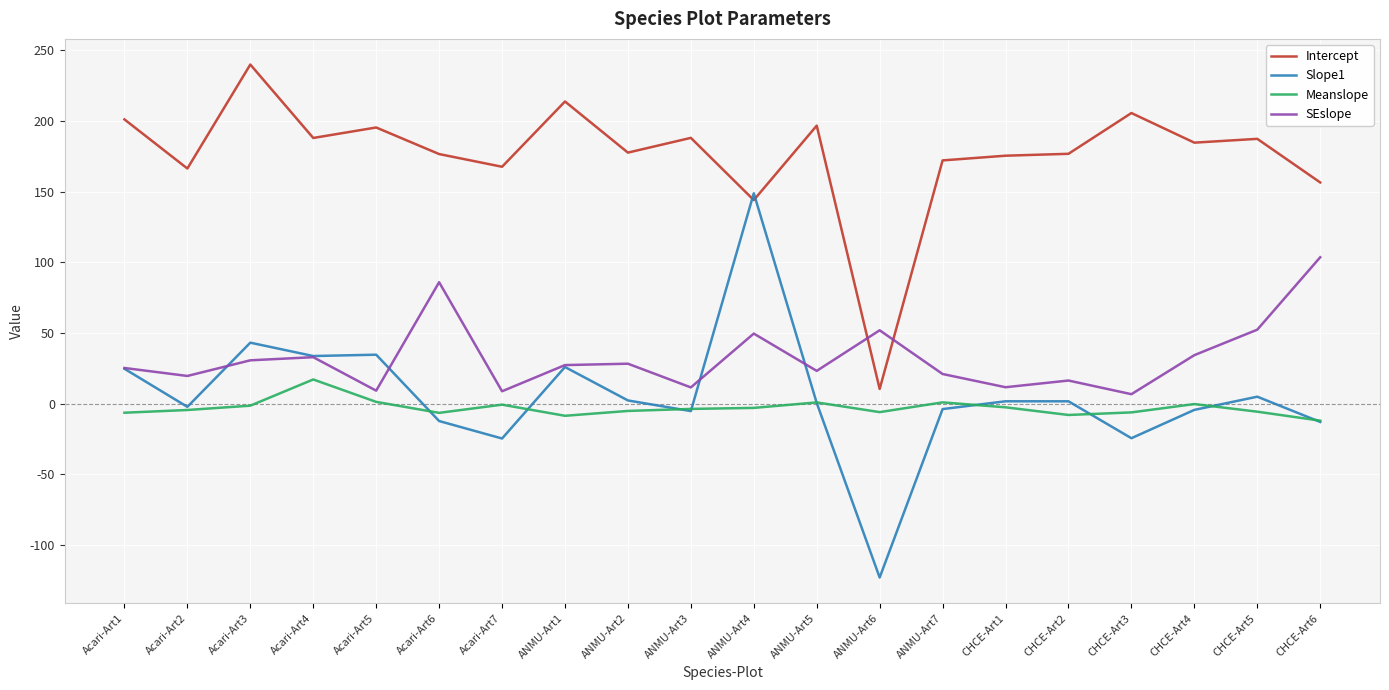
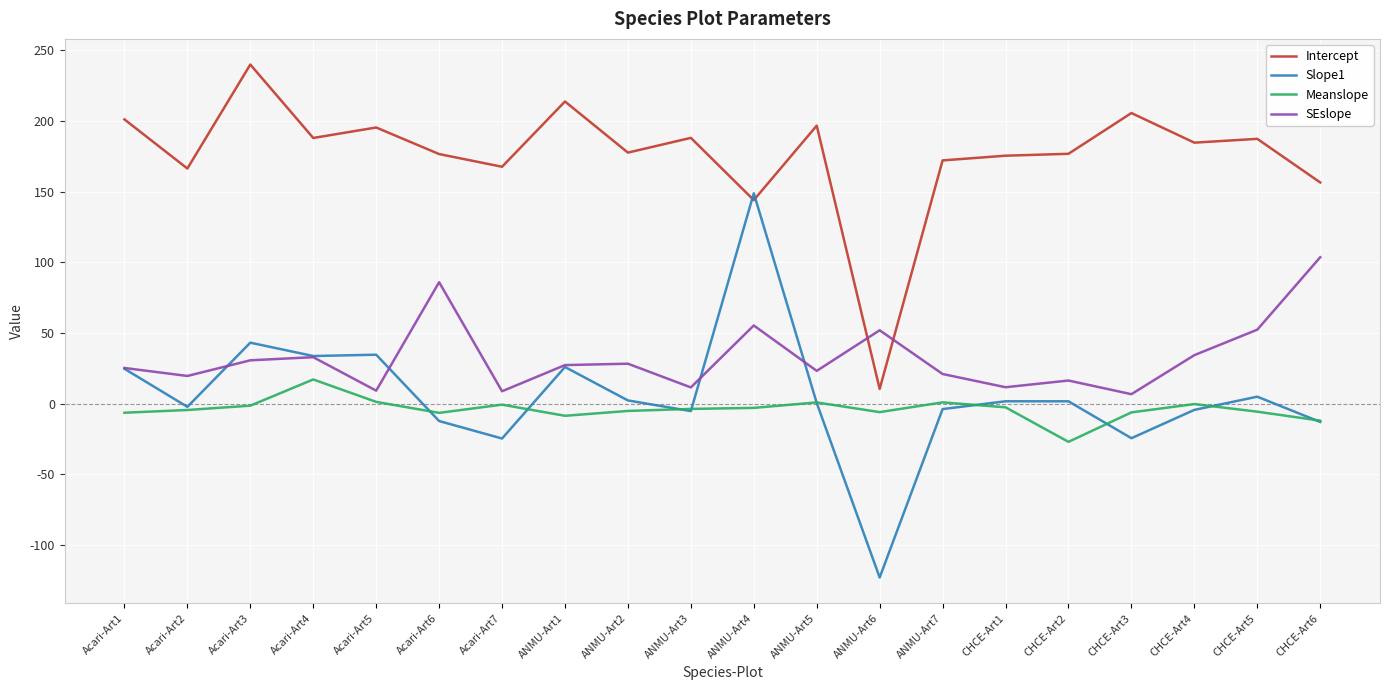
  {
    "Intercept": {
      "Acari-Art1": 201,
      "Acari-Art2": 166,
      "Acari-Art3": 240,
      "Acari-Art4": 188,
      "Acari-Art5": 196,
      "Acari-Art6": 177,
      "Acari-Art7": 168,
      "ANMU-Art1": 214,
      "ANMU-Art2": 178,
      "ANMU-Art3": 188,
      "ANMU-Art4": 144,
      "ANMU-Art5": 197,
      "ANMU-Art6": 11,
      "ANMU-Art7": 172,
      "CHCE-Art1": 176,
      "CHCE-Art2": 177,
      "CHCE-Art3": 206,
      "CHCE-Art4": 185,
      "CHCE-Art5": 187,
      "CHCE-Art6": 157
    },
    "Slope1": {
      "Acari-Art2": -2,
      "Acari-Art3": 43,
      "Acari-Art5": 35,
      "Acari-Art6": -12,
      "Acari-Art7": -25,
      "ANMU-Art2": 2,
      "ANMU-Art4": 149,
      "ANMU-Art6": -123,
      "ANMU-Art7": -4,
      "CHCE-Art1": 2,
      "CHCE-Art2": 2,
      "CHCE-Art3": -24,
      "CHCE-Art4": -4,
      "CHCE-Art5": 5
    },
    "Meanslope": {
      "Acari-Art1": -6,
      "Acari-Art2": -4,
      "Acari-Art3": -1,
      "Acari-Art4": 17,
      "Acari-Art5": 1,
      "Acari-Art6": -6,
      "Acari-Art7": -1,
      "ANMU-Art1": -8,
      "ANMU-Art2": -5,
      "ANMU-Art4": -3,
      "ANMU-Art6": -6,
      "ANMU-Art7": 1,
      "CHCE-Art1": -2,
-     "CHCE-Art2": -8,
+     "CHCE-Art2": -27,
      "CHCE-Art3": -6,
      "CHCE-Art4": 0,
      "CHCE-Art5": -6
    },
    "SEslope": {
      "Acari-Art2": 20,
      "Acari-Art3": 31,
      "Acari-Art5": 9,
      "Acari-Art6": 86,
      "Acari-Art7": 9,
      "ANMU-Art2": 28,
      "ANMU-Art3": 12,
-     "ANMU-Art4": 50,
+     "ANMU-Art4": 55,
      "ANMU-Art5": 23,
      "ANMU-Art6": 52,
      "ANMU-Art7": 21,
      "CHCE-Art1": 12,
      "CHCE-Art2": 16,
      "CHCE-Art3": 7,
      "CHCE-Art4": 34,
      "CHCE-Art5": 52,
      "CHCE-Art6": 104
    }
  }
